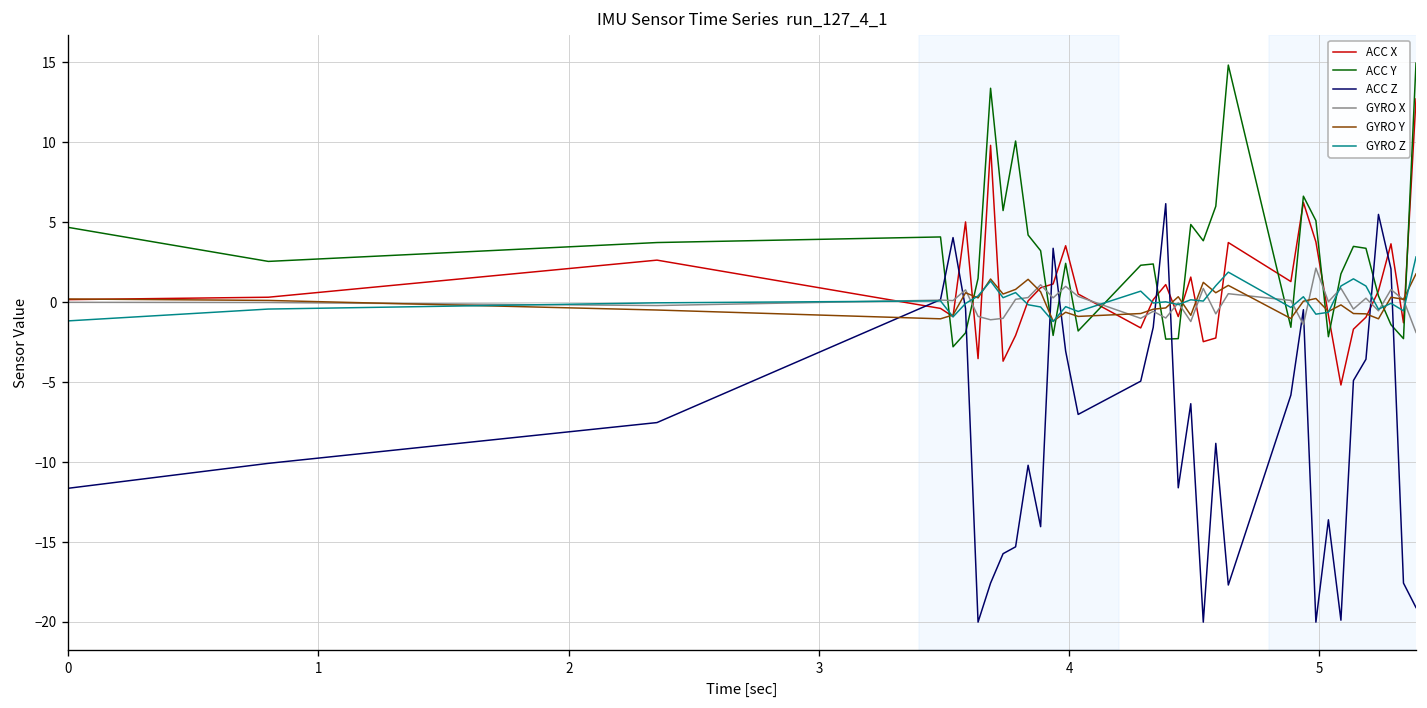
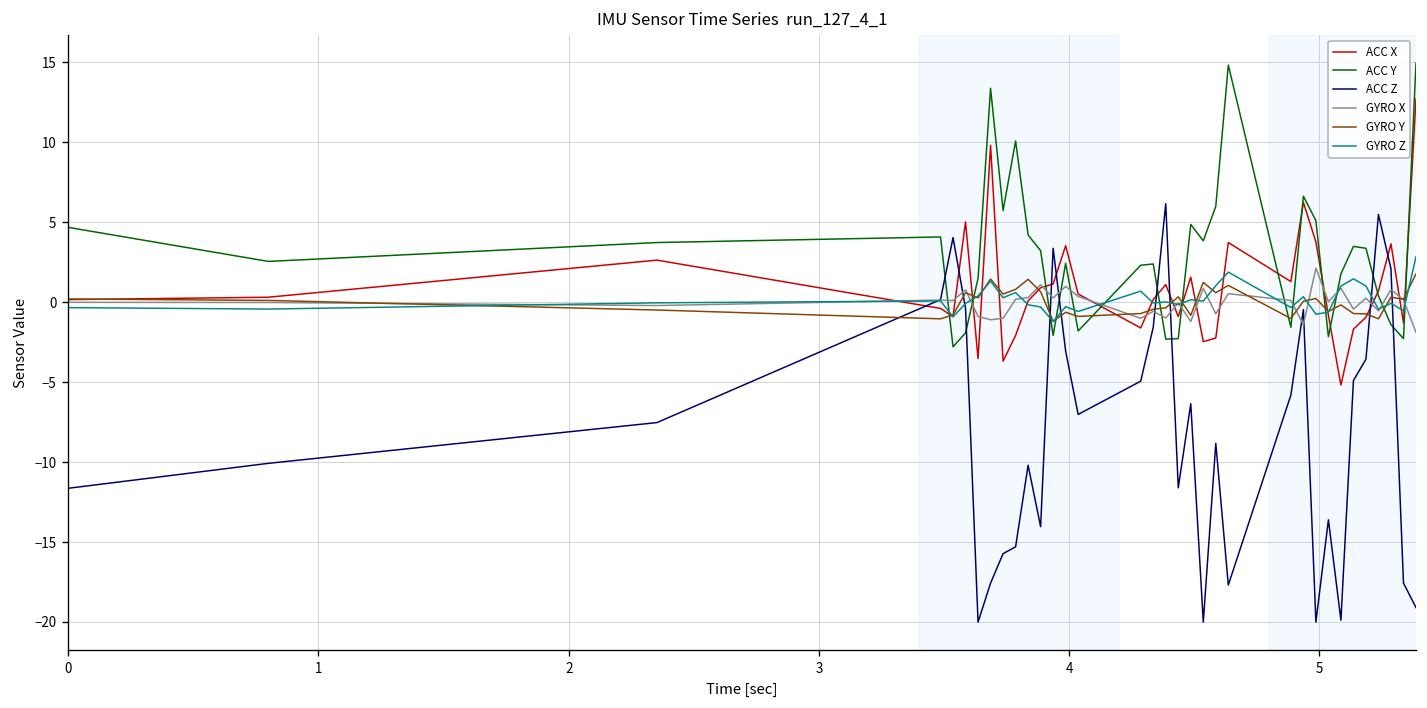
  {
    "ACC Y": {
      "0": 4.7
    },
    "ACC Z": {
      "0": -11.6
    },
    "GYRO Z": {
-     "0": -1.2
+     "0": -0.3
    }
  }
